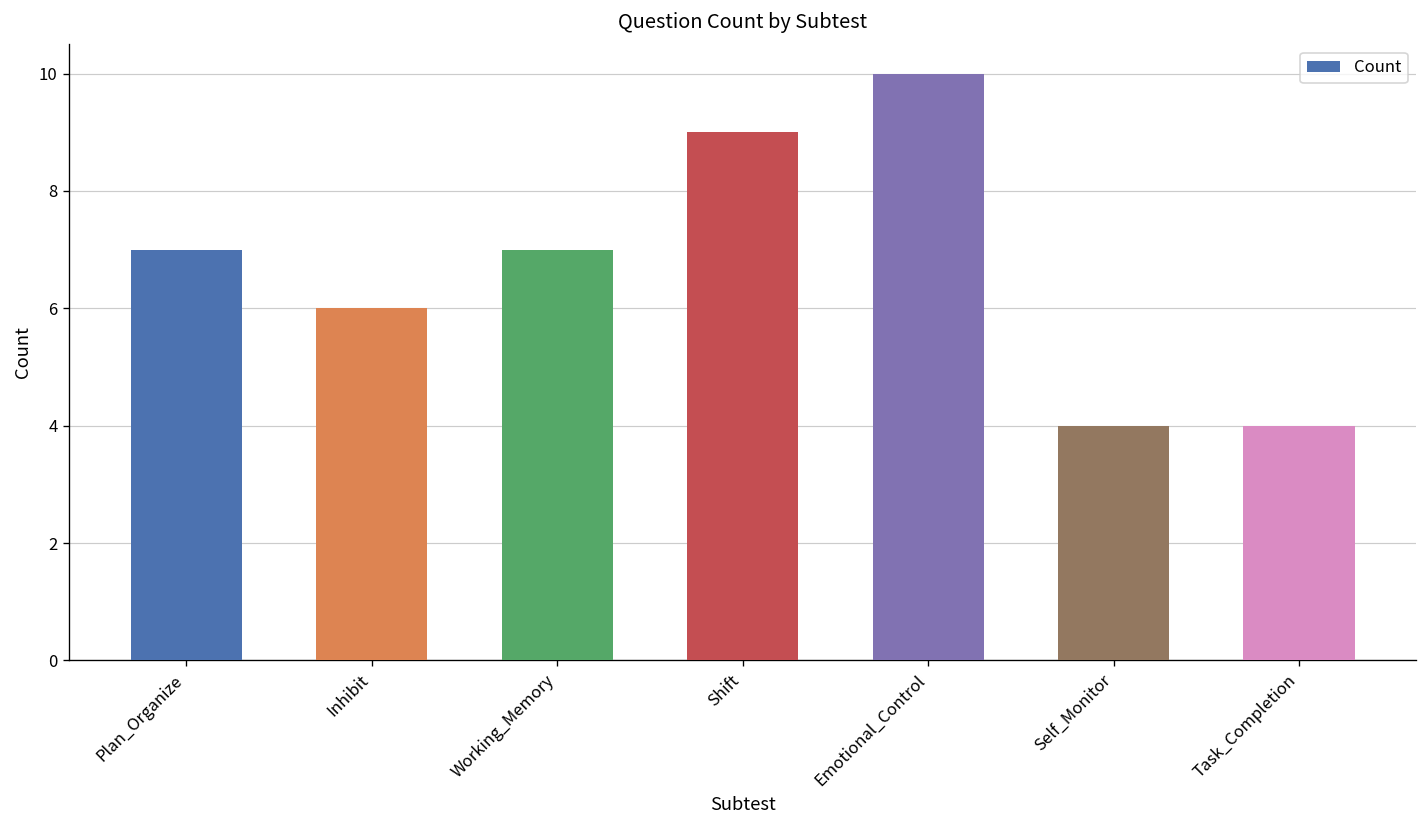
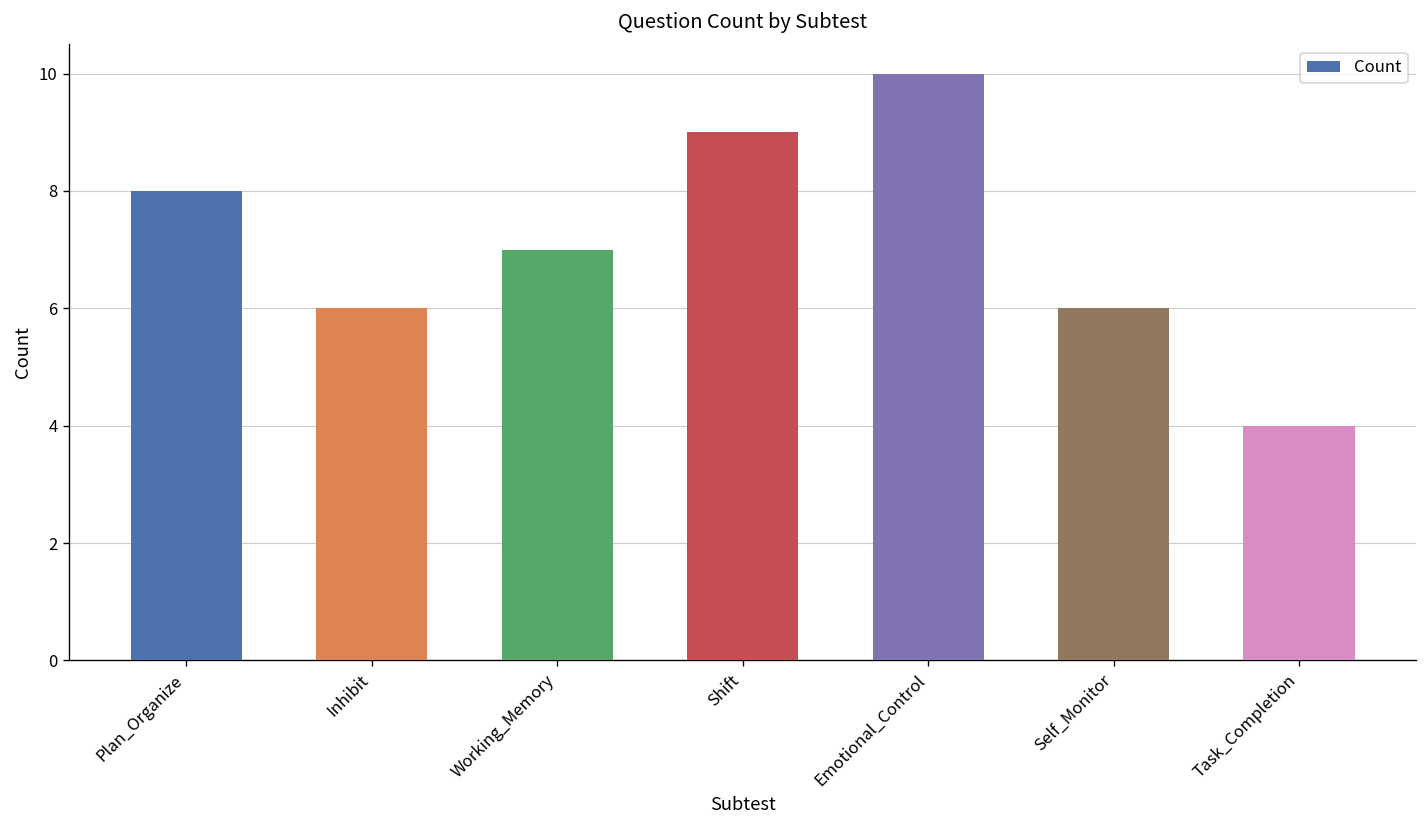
  {
-   "Plan_Organize": 7,
+   "Plan_Organize": 8,
    "Inhibit": 6,
    "Working_Memory": 7,
    "Shift": 9,
    "Emotional_Control": 10,
-   "Self_Monitor": 4,
+   "Self_Monitor": 6,
    "Task_Completion": 4
  }
